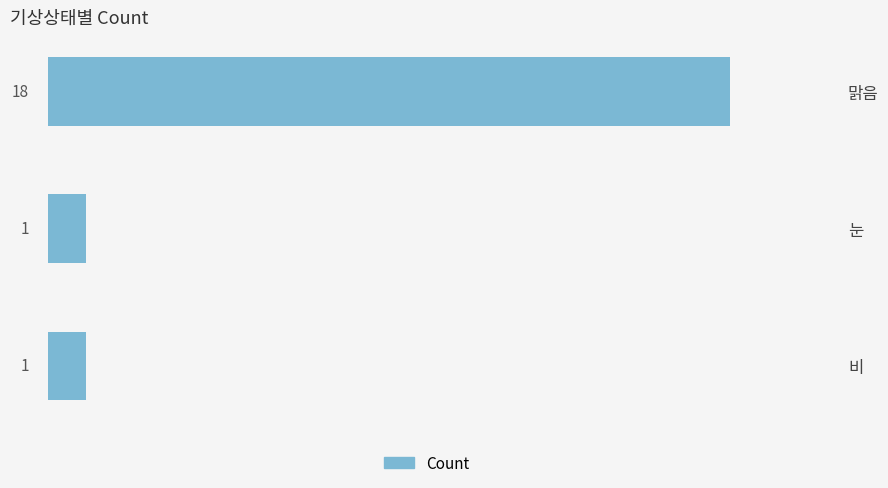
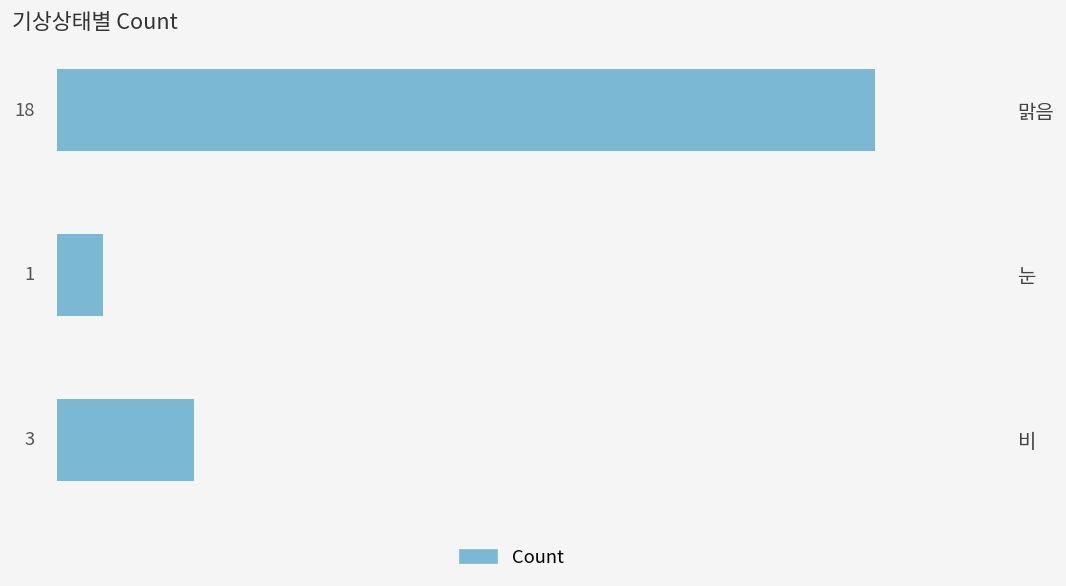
  {
-   "비": 1
+   "비": 3
  }
